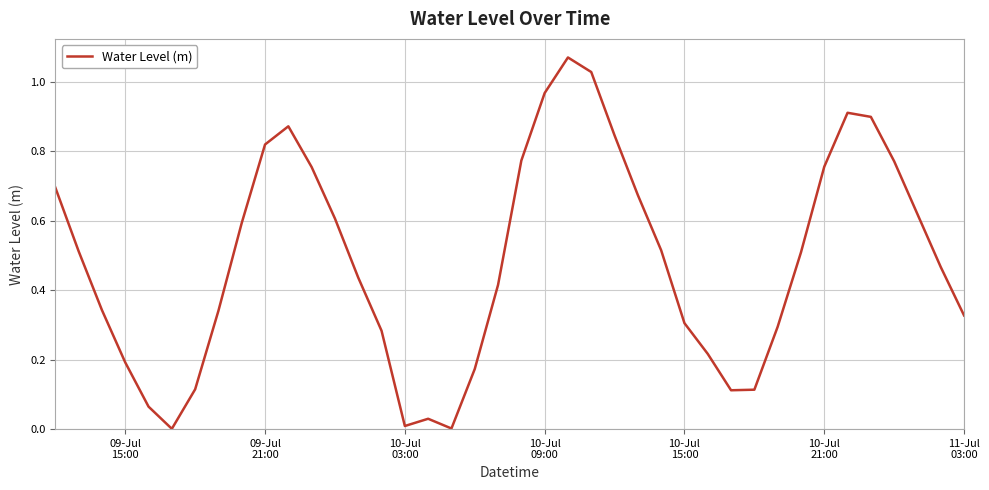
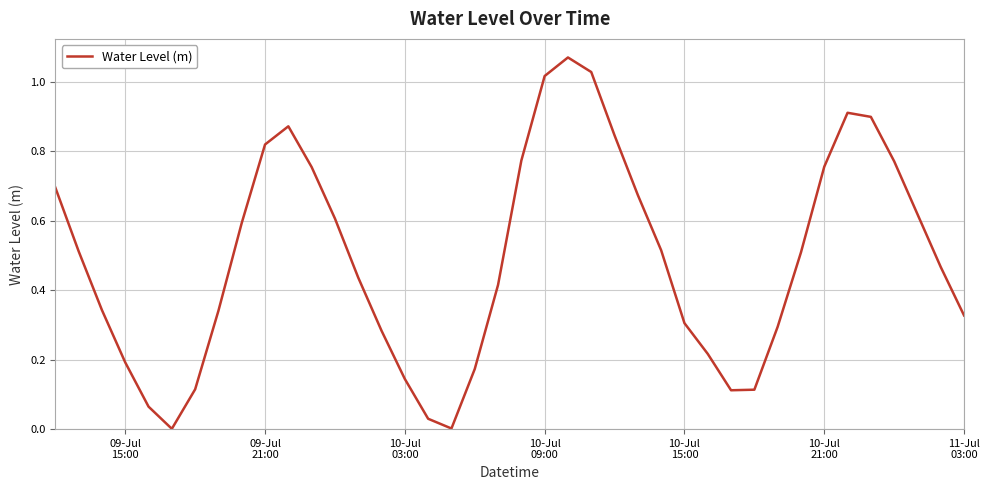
  {
    "09-Jul 15:00": 0.19,
    "09-Jul 21:00": 0.82,
-   "10-Jul 03:00": 0.01,
-   "10-Jul 09:00": 0.97,
+   "10-Jul 03:00": 0.14,
+   "10-Jul 09:00": 1.02,
    "10-Jul 15:00": 0.30,
    "10-Jul 21:00": 0.75,
    "11-Jul 03:00": 0.33
  }
